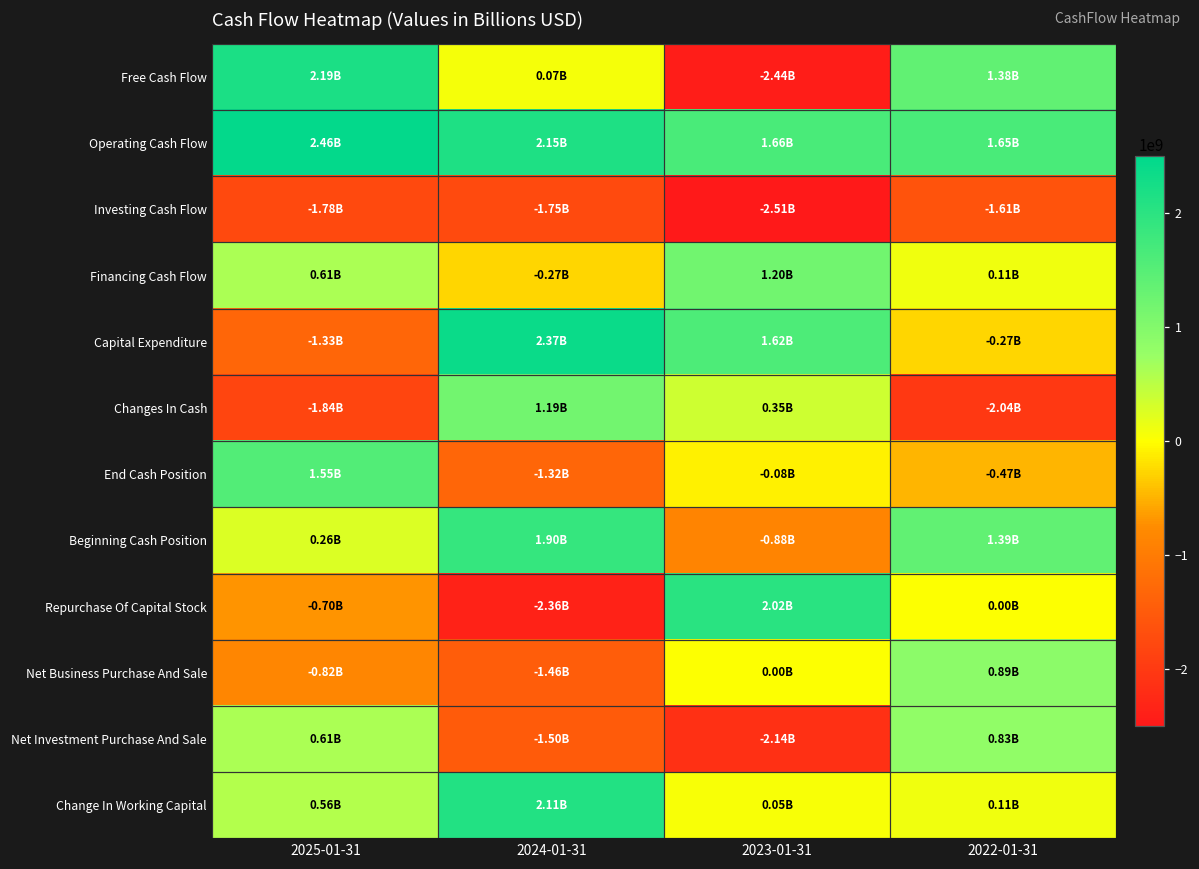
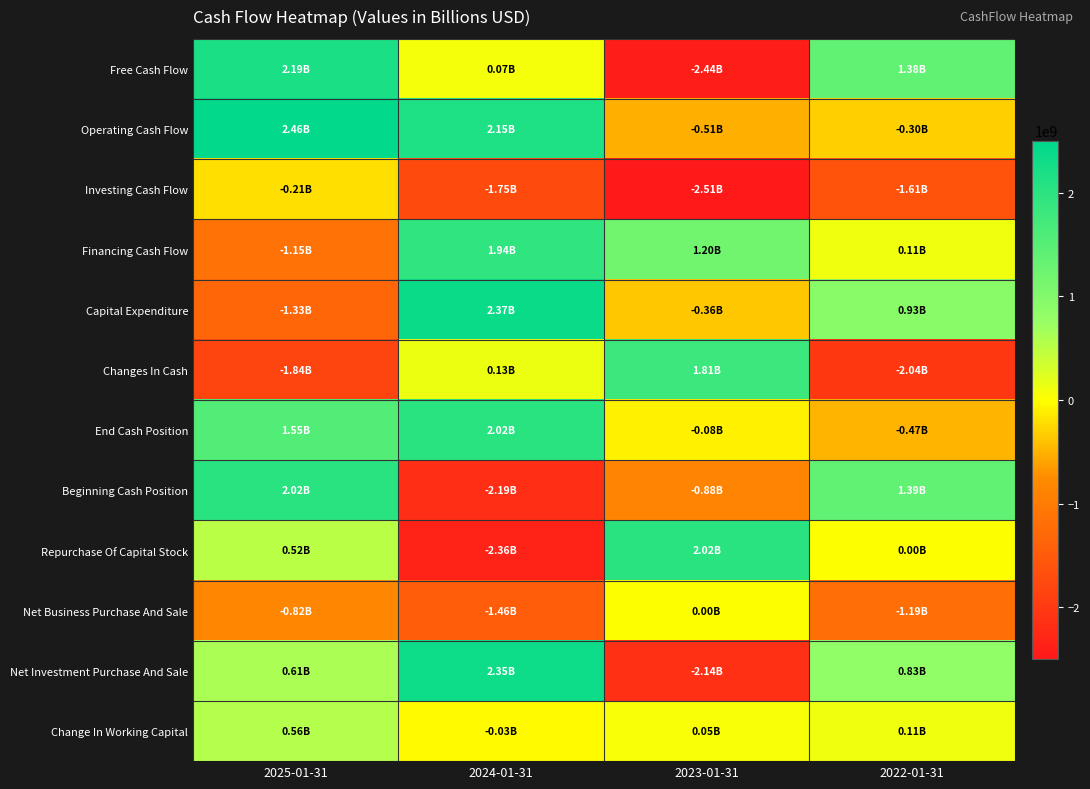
  {
    "Free Cash Flow": {
      "2025-01-31": "2.19B",
      "2024-01-31": "0.07B",
      "2023-01-31": "-2.44B",
      "2022-01-31": "1.38B"
    },
    "Operating Cash Flow": {
      "2025-01-31": "2.46B",
      "2024-01-31": "2.15B",
-     "2023-01-31": "1.66B",
-     "2022-01-31": "1.65B"
+     "2023-01-31": "-0.51B",
+     "2022-01-31": "-0.30B"
    },
    "Investing Cash Flow": {
-     "2025-01-31": "-1.78B",
+     "2025-01-31": "-0.21B",
      "2024-01-31": "-1.75B",
      "2023-01-31": "-2.51B",
      "2022-01-31": "-1.61B"
    },
    "Financing Cash Flow": {
-     "2025-01-31": "0.61B",
-     "2024-01-31": "-0.27B",
+     "2025-01-31": "-1.15B",
+     "2024-01-31": "1.94B",
      "2023-01-31": "1.20B",
      "2022-01-31": "0.11B"
    },
    "Capital Expenditure": {
      "2025-01-31": "-1.33B",
      "2024-01-31": "2.37B",
-     "2023-01-31": "1.62B",
-     "2022-01-31": "-0.27B"
+     "2023-01-31": "-0.36B",
+     "2022-01-31": "0.93B"
    },
    "Changes In Cash": {
      "2025-01-31": "-1.84B",
-     "2024-01-31": "1.19B",
-     "2023-01-31": "0.35B",
+     "2024-01-31": "0.13B",
+     "2023-01-31": "1.81B",
      "2022-01-31": "-2.04B"
    },
    "End Cash Position": {
      "2025-01-31": "1.55B",
-     "2024-01-31": "-1.32B",
+     "2024-01-31": "2.02B",
      "2023-01-31": "-0.08B",
      "2022-01-31": "-0.47B"
    },
    "Beginning Cash Position": {
-     "2025-01-31": "0.26B",
-     "2024-01-31": "1.90B",
+     "2025-01-31": "2.02B",
+     "2024-01-31": "-2.19B",
      "2023-01-31": "-0.88B",
      "2022-01-31": "1.39B"
    },
    "Repurchase Of Capital Stock": {
-     "2025-01-31": "-0.70B",
+     "2025-01-31": "0.52B",
      "2024-01-31": "-2.36B",
      "2023-01-31": "2.02B",
      "2022-01-31": "0.00B"
    },
    "Net Business Purchase And Sale": {
      "2025-01-31": "-0.82B",
      "2024-01-31": "-1.46B",
      "2023-01-31": "0.00B",
-     "2022-01-31": "0.89B"
+     "2022-01-31": "-1.19B"
    },
    "Net Investment Purchase And Sale": {
      "2025-01-31": "0.61B",
-     "2024-01-31": "-1.50B",
+     "2024-01-31": "2.35B",
      "2023-01-31": "-2.14B",
      "2022-01-31": "0.83B"
    },
    "Change In Working Capital": {
      "2025-01-31": "0.56B",
-     "2024-01-31": "2.11B",
+     "2024-01-31": "-0.03B",
      "2023-01-31": "0.05B",
      "2022-01-31": "0.11B"
    }
  }
